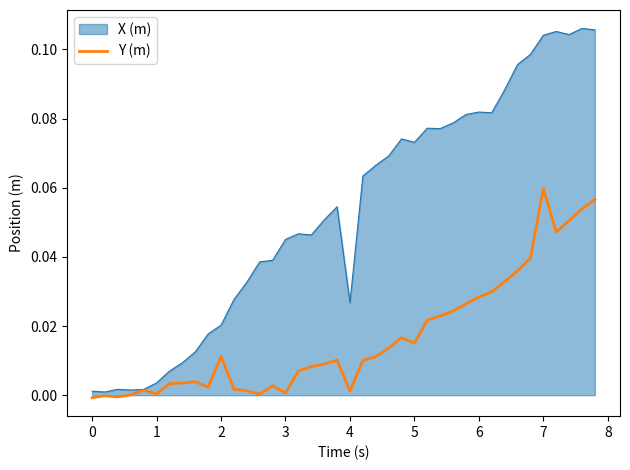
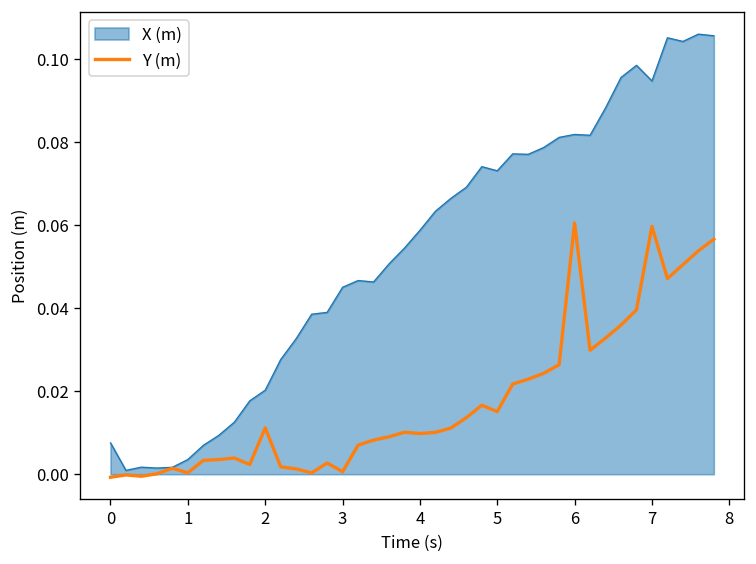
  {
    "X (m)": {
-     "0": 0.001,
+     "0": 0.008,
      "1": 0.004,
      "2": 0.020,
      "3": 0.045,
-     "4": 0.027,
+     "4": 0.059,
      "5": 0.073,
      "6": 0.082,
-     "7": 0.104
+     "7": 0.095
    },
    "Y (m)": {
      "0": -0.001,
      "1": 0.000,
      "2": 0.011,
      "3": 0.001,
-     "4": 0.001,
+     "4": 0.010,
      "5": 0.015,
-     "6": 0.028,
+     "6": 0.061,
      "7": 0.060
    }
  }
